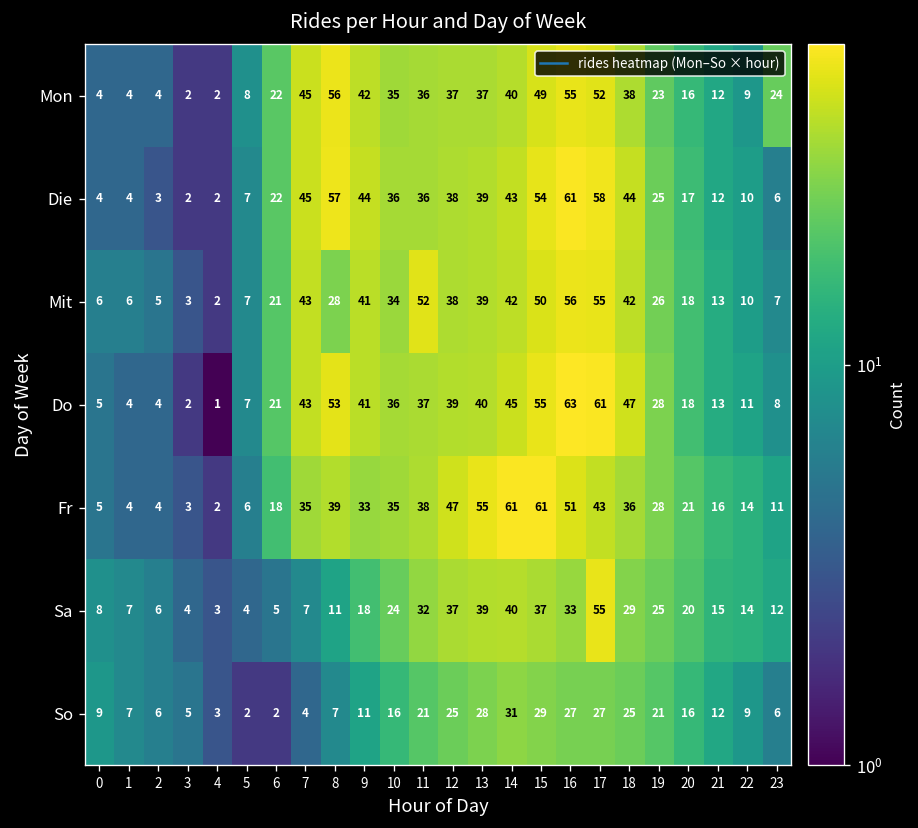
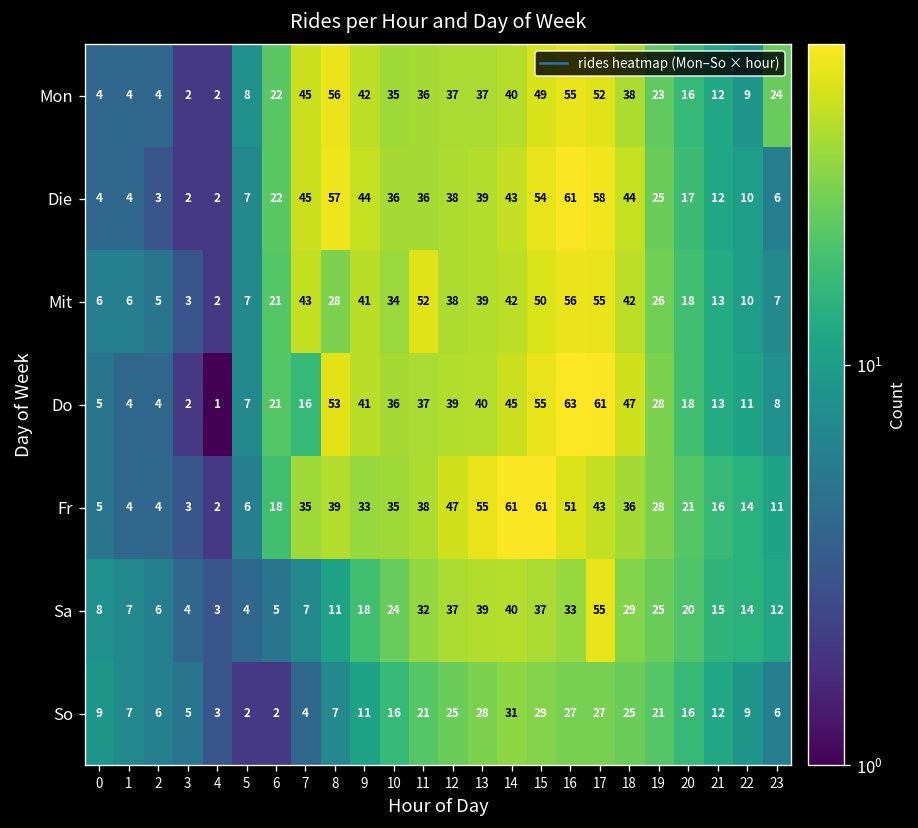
  {
    "Mon": {
      "0": 4,
      "1": 4,
      "2": 4,
      "3": 2,
      "4": 2,
      "5": 8,
      "6": 22,
      "7": 45,
      "8": 56,
      "9": 42,
      "10": 35,
      "11": 36,
      "12": 37,
      "13": 37,
      "14": 40,
      "15": 49,
      "16": 55,
      "17": 52,
      "18": 38,
      "19": 23,
      "20": 16,
      "21": 12,
      "22": 9,
      "23": 24
    },
    "Die": {
      "0": 4,
      "1": 4,
      "2": 3,
      "3": 2,
      "4": 2,
      "5": 7,
      "6": 22,
      "7": 45,
      "8": 57,
      "9": 44,
      "10": 36,
      "11": 36,
      "12": 38,
      "13": 39,
      "14": 43,
      "15": 54,
      "16": 61,
      "17": 58,
      "18": 44,
      "19": 25,
      "20": 17,
      "21": 12,
      "22": 10,
      "23": 6
    },
    "Mit": {
      "0": 6,
      "1": 6,
      "2": 5,
      "3": 3,
      "4": 2,
      "5": 7,
      "6": 21,
      "7": 43,
      "8": 28,
      "9": 41,
      "10": 34,
      "11": 52,
      "12": 38,
      "13": 39,
      "14": 42,
      "15": 50,
      "16": 56,
      "17": 55,
      "18": 42,
      "19": 26,
      "20": 18,
      "21": 13,
      "22": 10,
      "23": 7
    },
    "Do": {
      "0": 5,
      "1": 4,
      "2": 4,
      "3": 2,
      "4": 1,
      "5": 7,
      "6": 21,
-     "7": 43,
+     "7": 16,
      "8": 53,
      "9": 41,
      "10": 36,
      "11": 37,
      "12": 39,
      "13": 40,
      "14": 45,
      "15": 55,
      "16": 63,
      "17": 61,
      "18": 47,
      "19": 28,
      "20": 18,
      "21": 13,
      "22": 11,
      "23": 8
    },
    "Fr": {
      "0": 5,
      "1": 4,
      "2": 4,
      "3": 3,
      "4": 2,
      "5": 6,
      "6": 18,
      "7": 35,
      "8": 39,
      "9": 33,
      "10": 35,
      "11": 38,
      "12": 47,
      "13": 55,
      "14": 61,
      "15": 61,
      "16": 51,
      "17": 43,
      "18": 36,
      "19": 28,
      "20": 21,
      "21": 16,
      "22": 14,
      "23": 11
    },
    "Sa": {
      "0": 8,
      "1": 7,
      "2": 6,
      "3": 4,
      "4": 3,
      "5": 4,
      "6": 5,
      "7": 7,
      "8": 11,
      "9": 18,
      "10": 24,
      "11": 32,
      "12": 37,
      "13": 39,
      "14": 40,
      "15": 37,
      "16": 33,
      "17": 55,
      "18": 29,
      "19": 25,
      "20": 20,
      "21": 15,
      "22": 14,
      "23": 12
    },
    "So": {
      "0": 9,
      "1": 7,
      "2": 6,
      "3": 5,
      "4": 3,
      "5": 2,
      "6": 2,
      "7": 4,
      "8": 7,
      "9": 11,
      "10": 16,
      "11": 21,
      "12": 25,
      "13": 28,
      "14": 31,
      "15": 29,
      "16": 27,
      "17": 27,
      "18": 25,
      "19": 21,
      "20": 16,
      "21": 12,
      "22": 9,
      "23": 6
    }
  }
